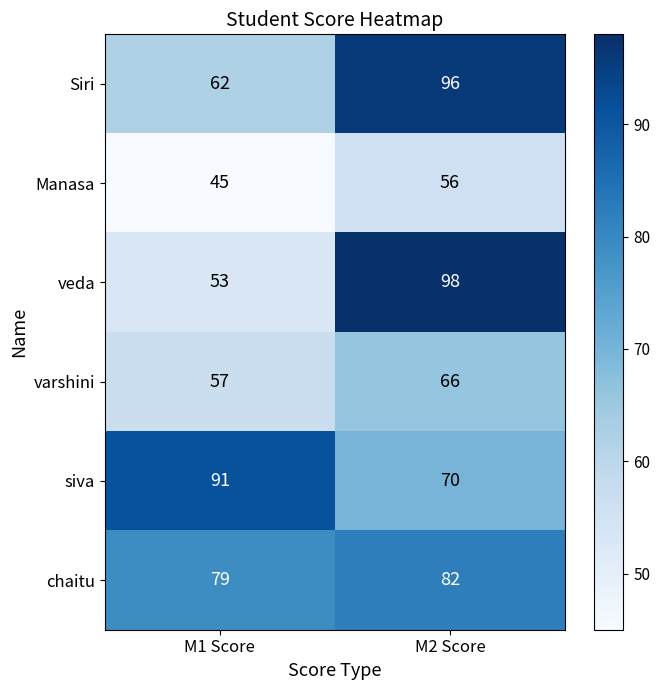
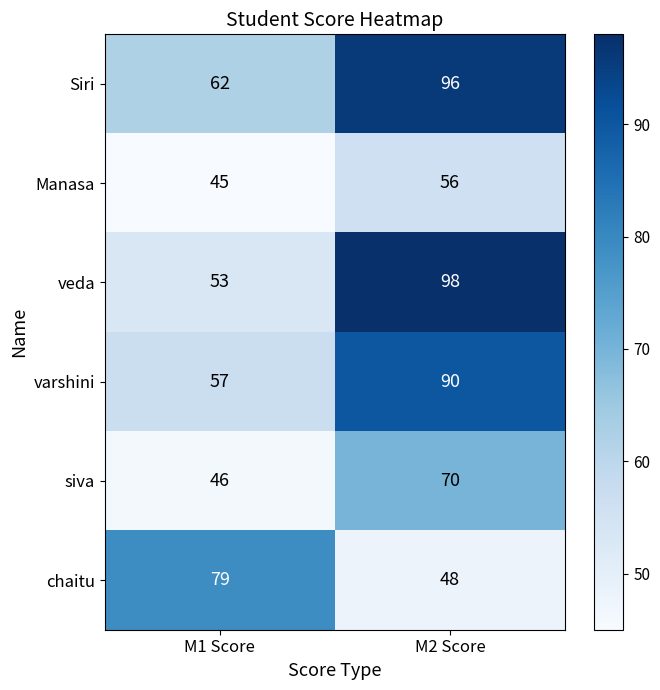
  {
    "Siri": {
      "M1 Score": 62,
      "M2 Score": 96
    },
    "Manasa": {
      "M1 Score": 45,
      "M2 Score": 56
    },
    "veda": {
      "M1 Score": 53,
      "M2 Score": 98
    },
    "varshini": {
      "M1 Score": 57,
-     "M2 Score": 66
+     "M2 Score": 90
    },
    "siva": {
-     "M1 Score": 91,
+     "M1 Score": 46,
      "M2 Score": 70
    },
    "chaitu": {
      "M1 Score": 79,
-     "M2 Score": 82
+     "M2 Score": 48
    }
  }
